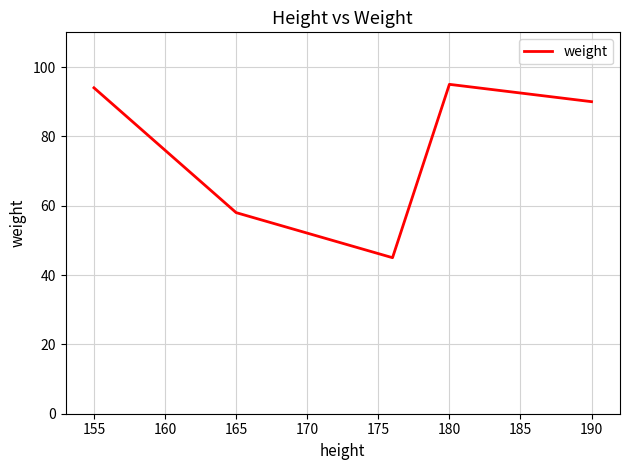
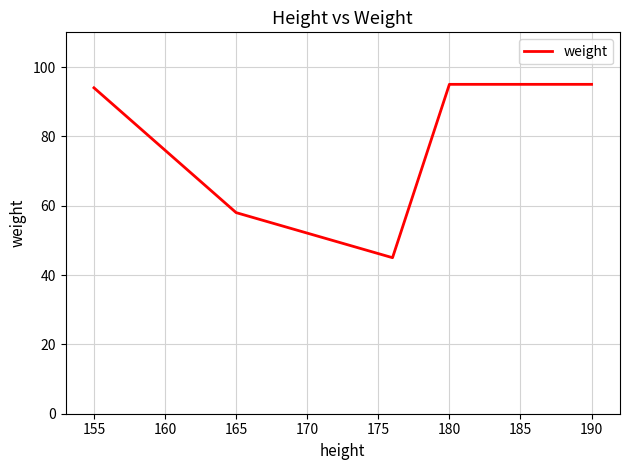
  {
    "155": 94,
    "165": 58,
    "180": 95,
-   "190": 90
+   "190": 95
  }
